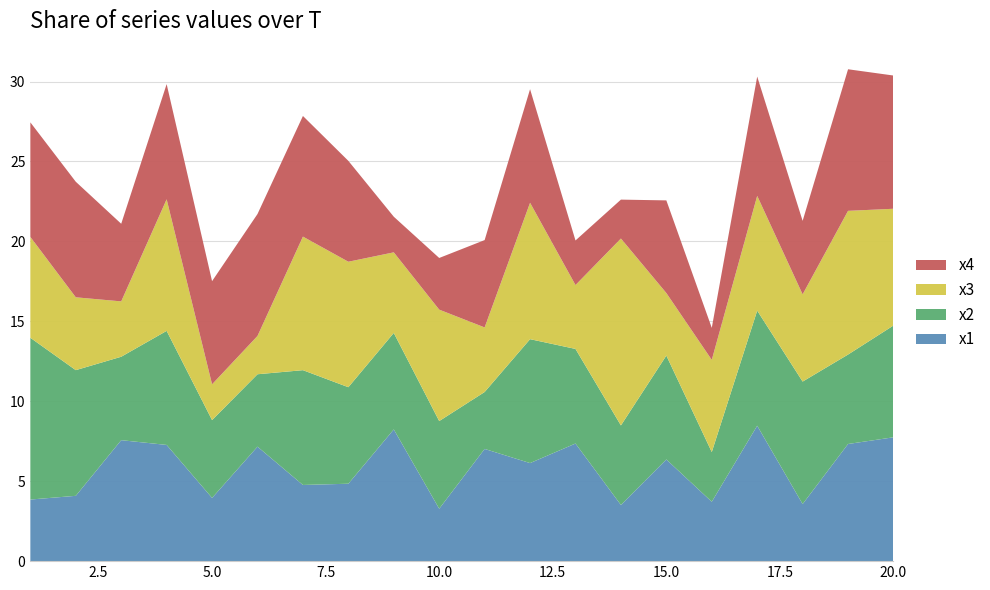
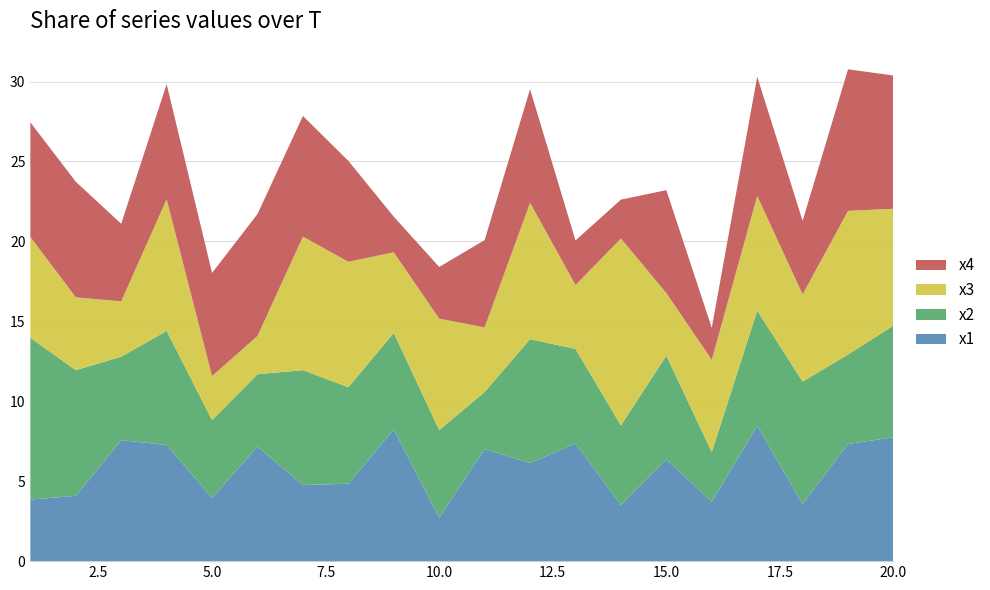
  {
    "x1": {
      "5.0": 4.0,
-     "10.0": 3.3,
+     "10.0": 2.7,
      "15.0": 6.4,
      "20.0": 7.7
    },
    "x2": {
      "5.0": 4.9,
      "10.0": 5.5,
      "15.0": 6.5,
      "20.0": 7.0
    },
    "x3": {
-     "5.0": 2.2,
+     "5.0": 2.8,
      "10.0": 7.0,
      "15.0": 3.9,
      "20.0": 7.3
    },
    "x4": {
      "5.0": 6.5,
      "10.0": 3.2,
-     "15.0": 5.8,
+     "15.0": 6.4,
      "20.0": 8.3
    }
  }
